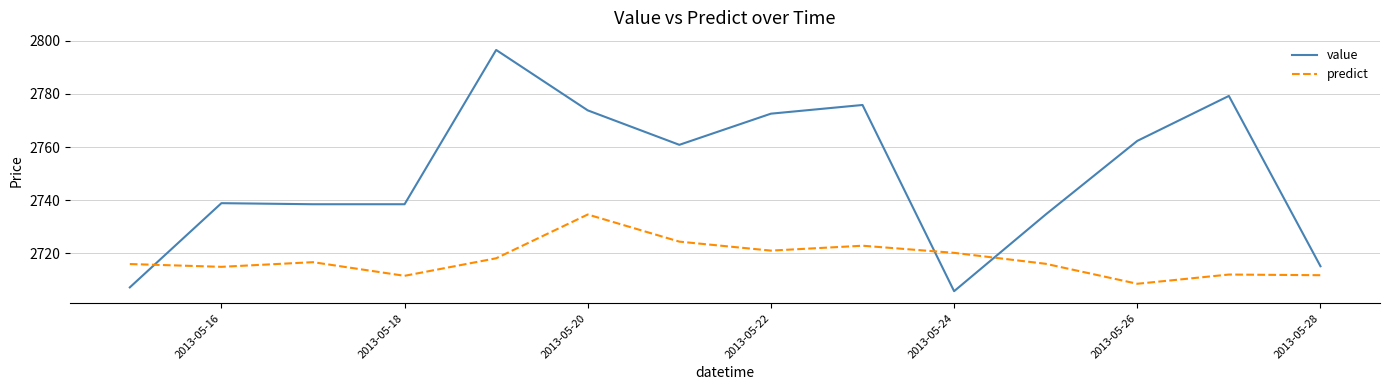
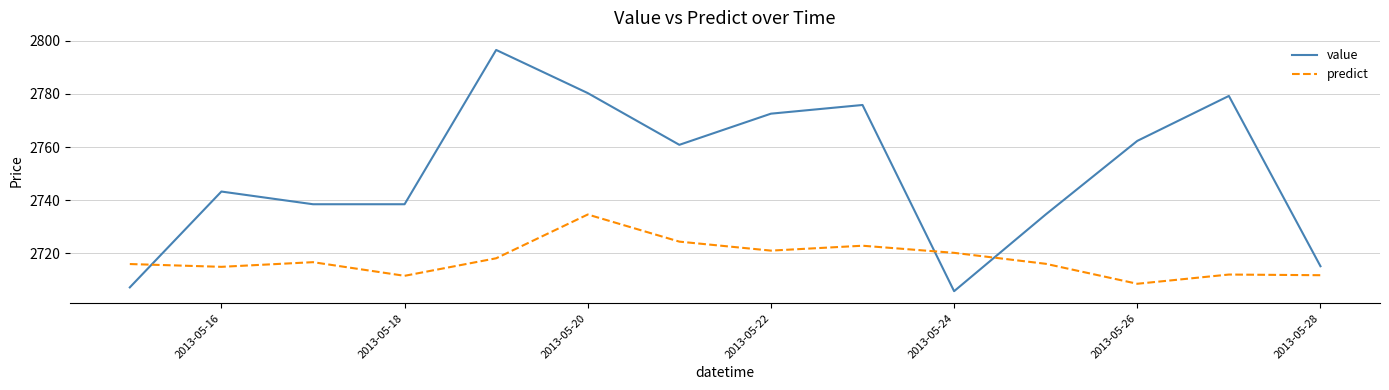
  {
    "value": {
-     "2013-05-16": 2739,
+     "2013-05-16": 2743,
      "2013-05-18": 2738,
-     "2013-05-20": 2774,
+     "2013-05-20": 2780,
      "2013-05-22": 2773,
      "2013-05-24": 2706,
      "2013-05-26": 2762,
      "2013-05-28": 2715
    },
    "predict": {
      "2013-05-16": 2715,
      "2013-05-18": 2712,
      "2013-05-20": 2735,
      "2013-05-22": 2721,
      "2013-05-24": 2720,
      "2013-05-26": 2709,
      "2013-05-28": 2712
    }
  }
